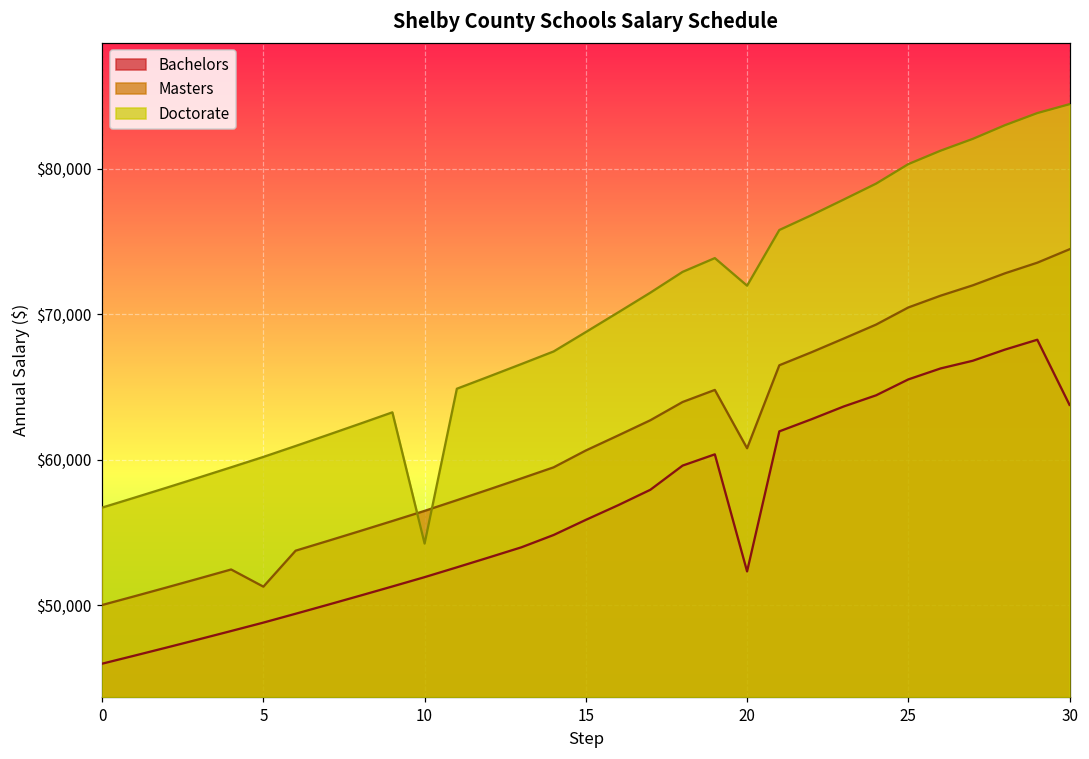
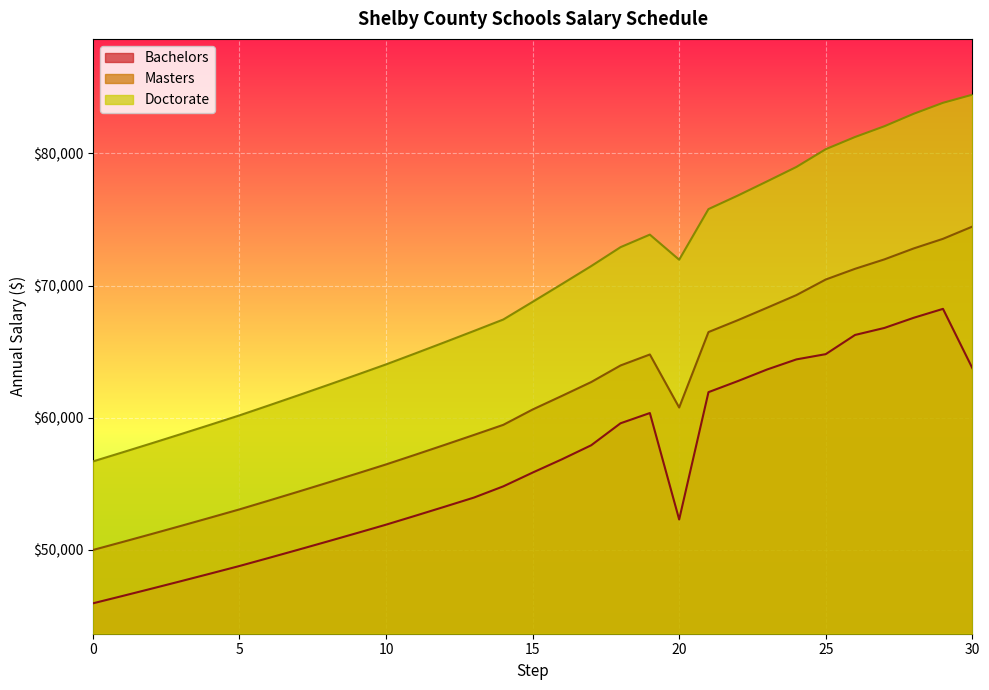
  {
    "Bachelors": {
      "0": "$46,000",
      "5": "$48,800",
      "10": "$51,900",
      "15": "$55,900",
      "20": "$52,300",
-     "25": "$65,500",
+     "25": "$64,800",
      "30": "$63,800"
    },
    "Masters": {
      "0": "$50,000",
-     "5": "$51,300",
+     "5": "$53,100",
      "10": "$56,500",
      "15": "$60,600",
      "20": "$60,800",
      "25": "$70,500",
      "30": "$74,500"
    },
    "Doctorate": {
      "0": "$56,700",
      "5": "$60,200",
-     "10": "$54,200",
+     "10": "$64,000",
      "15": "$68,800",
      "20": "$72,000",
      "25": "$80,300",
      "30": "$84,400"
    }
  }
